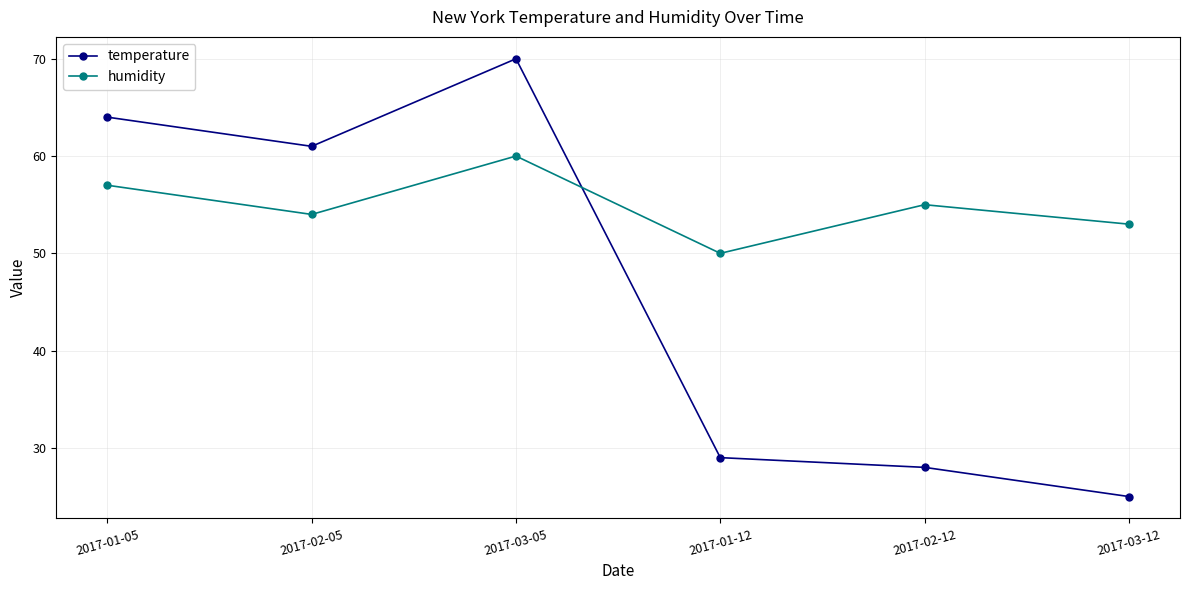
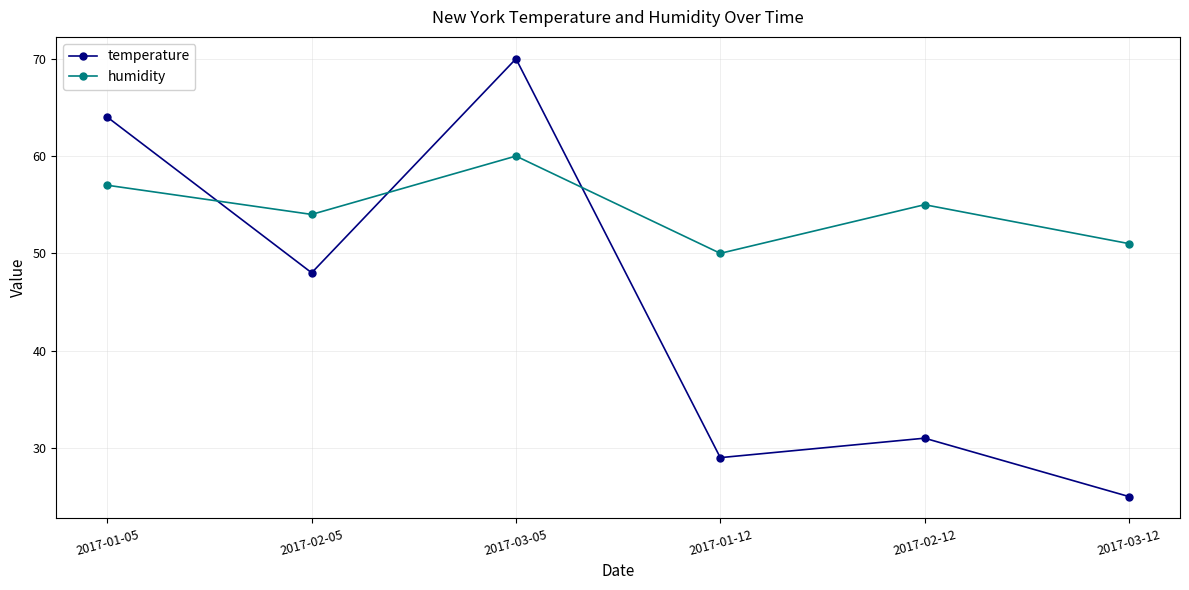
  {
    "temperature": {
      "2017-01-05": 64,
-     "2017-02-05": 61,
+     "2017-02-05": 48,
      "2017-03-05": 70,
      "2017-01-12": 29,
-     "2017-02-12": 28,
+     "2017-02-12": 31,
      "2017-03-12": 25
    },
    "humidity": {
      "2017-01-05": 57,
      "2017-02-05": 54,
      "2017-03-05": 60,
      "2017-01-12": 50,
      "2017-02-12": 55,
-     "2017-03-12": 53
+     "2017-03-12": 51
    }
  }
